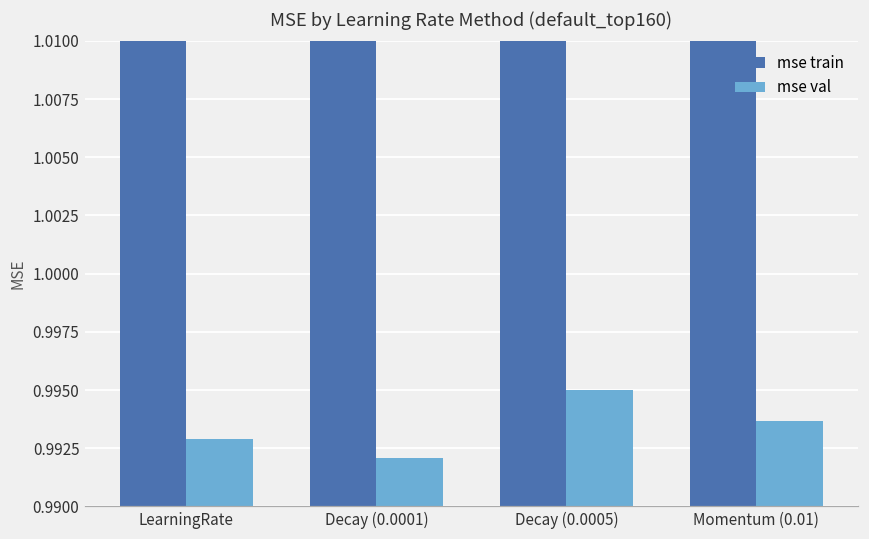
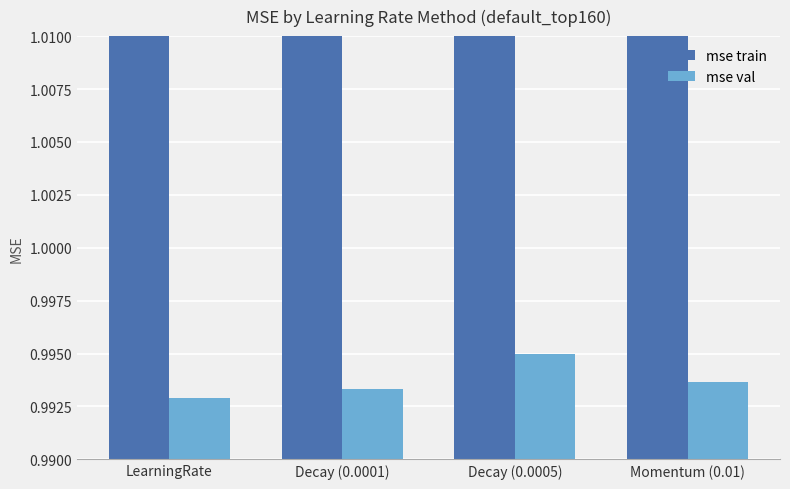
  {
    "mse val": {
      "LearningRate": 0.9929,
-     "Decay (0.0001)": 0.9921,
+     "Decay (0.0001)": 0.9933,
      "Decay (0.0005)": 0.9950,
      "Momentum (0.01)": 0.9937
    }
  }
